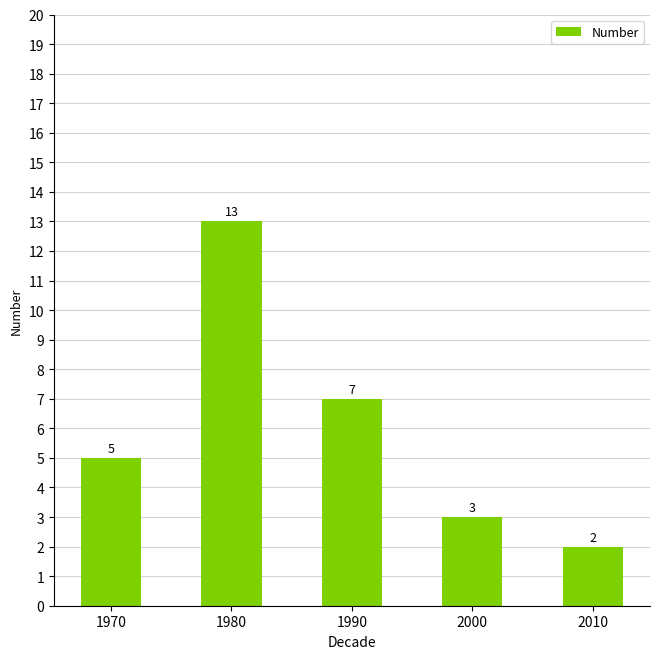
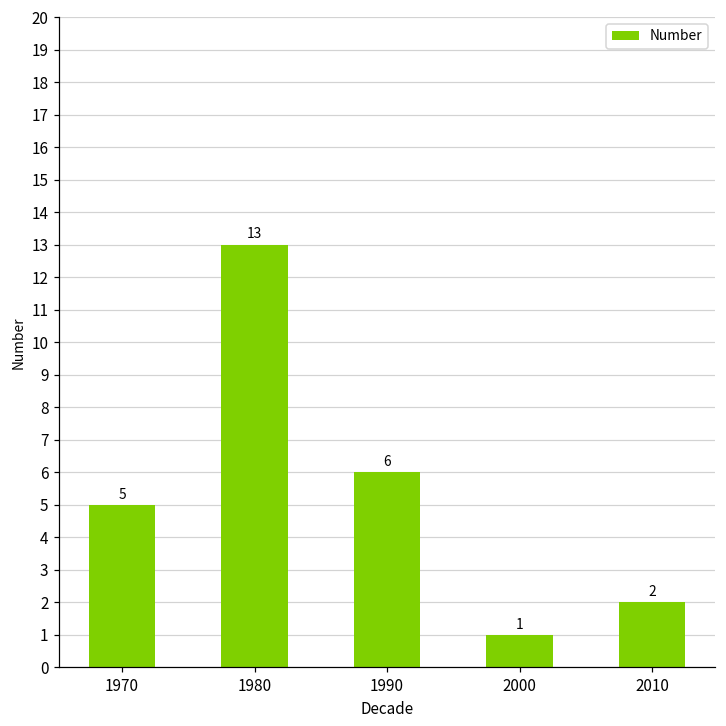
  {
    "1970": 5,
    "1980": 13,
-   "1990": 7,
-   "2000": 3,
+   "1990": 6,
+   "2000": 1,
    "2010": 2
  }
